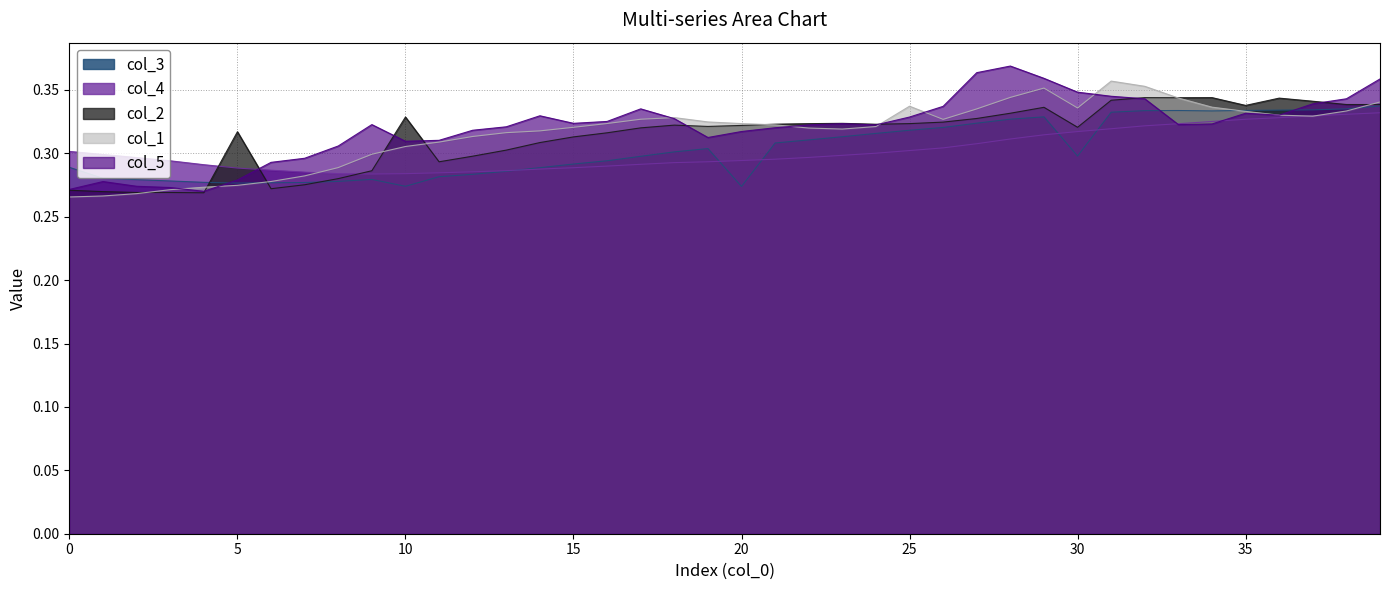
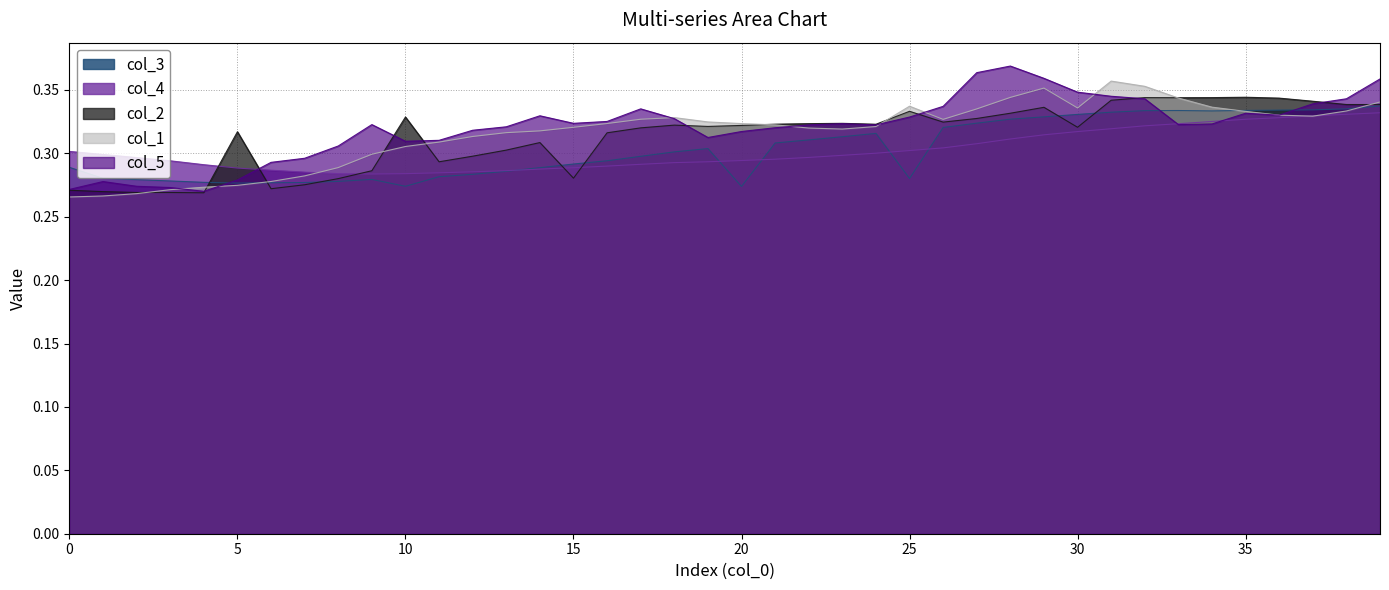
  {
    "col_3": {
      "0": 0.289,
      "10": 0.274,
      "15": 0.292,
      "20": 0.274,
-     "25": 0.318,
-     "30": 0.298
+     "25": 0.280,
+     "30": 0.331
    },
    "col_2": {
      "5": 0.317,
      "10": 0.329,
-     "15": 0.313,
-     "25": 0.323,
+     "15": 0.280,
+     "25": 0.333,
      "30": 0.321,
-     "35": 0.338
+     "35": 0.344
    },
    "col_1": {
      "0": 0.266,
      "10": 0.305,
      "15": 0.321,
      "25": 0.337,
      "30": 0.336
    }
  }
